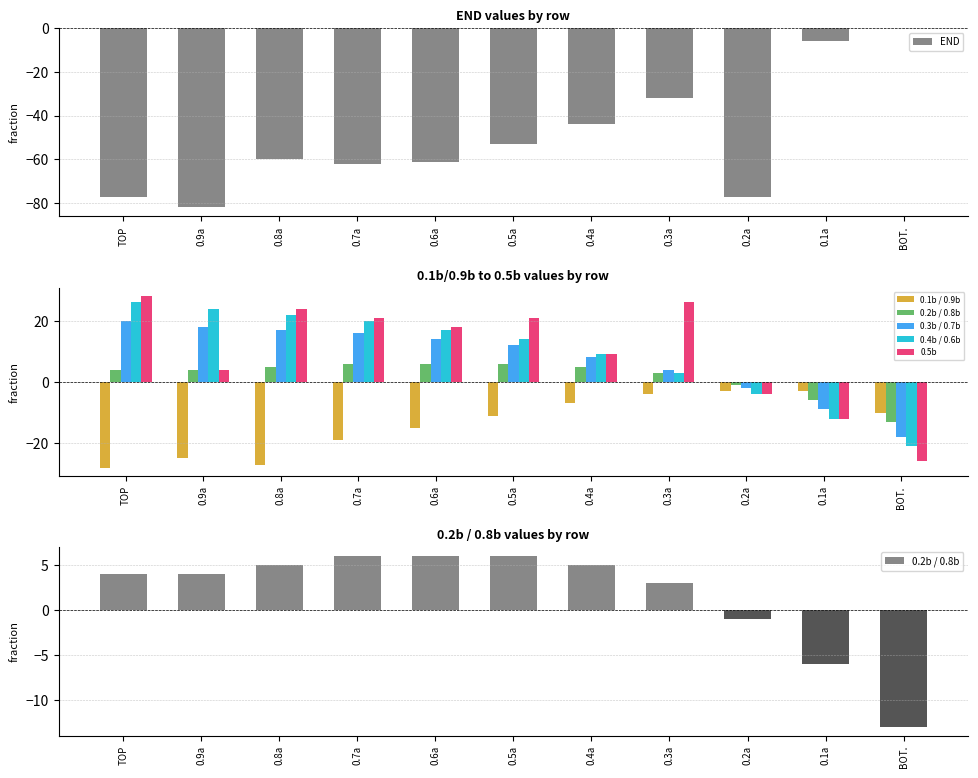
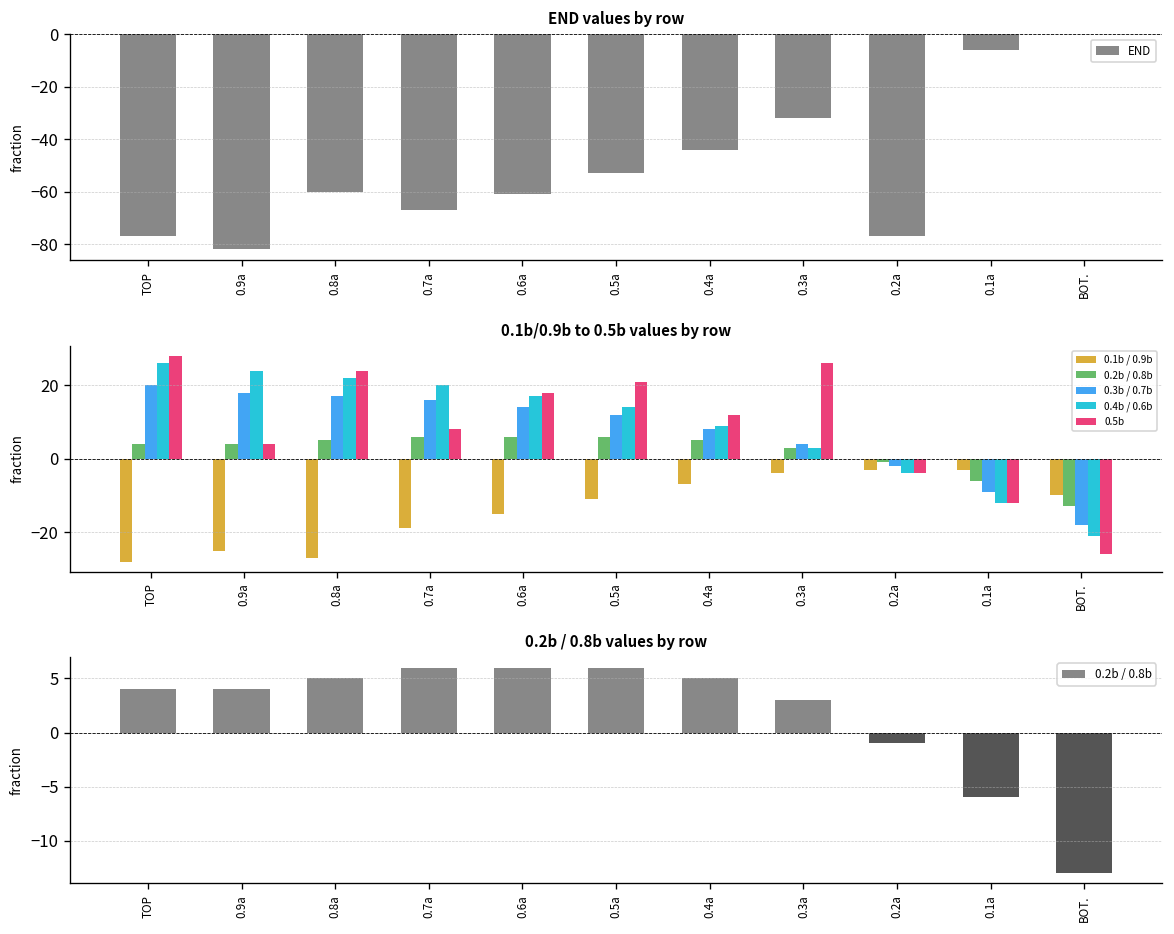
  {
    "END values by row": {
      "TOP": -77,
      "0.9a": -82,
      "0.8a": -60,
-     "0.7a": -62,
+     "0.7a": -67,
      "0.6a": -61,
      "0.5a": -53,
      "0.4a": -44,
      "0.3a": -32,
      "0.2a": -77,
      "0.1a": -6,
      "BOT.": 0
    },
    "0.1b/0.9b to 0.5b values by row": {
      "0.1b / 0.9b": {
        "TOP": -28,
        "0.9a": -25,
        "0.8a": -27,
        "0.7a": -19,
        "0.6a": -15,
        "0.5a": -11,
        "0.4a": -7,
        "0.3a": -4,
        "0.2a": -3,
        "0.1a": -3,
        "BOT.": -10
      },
      "0.5b": {
        "TOP": 28,
        "0.9a": 4,
        "0.8a": 24,
-       "0.7a": 21,
+       "0.7a": 8,
        "0.6a": 18,
        "0.5a": 21,
-       "0.4a": 9,
+       "0.4a": 12,
        "0.3a": 26,
        "0.2a": -4,
        "0.1a": -12,
        "BOT.": -26
      }
    },
    "0.2b / 0.8b values by row": {
      "TOP": 4,
      "0.9a": 4,
      "0.8a": 5,
      "0.7a": 6,
      "0.6a": 6,
      "0.5a": 6,
      "0.4a": 5,
      "0.3a": 3,
      "0.2a": -1,
      "0.1a": -6,
      "BOT.": -13
    }
  }
